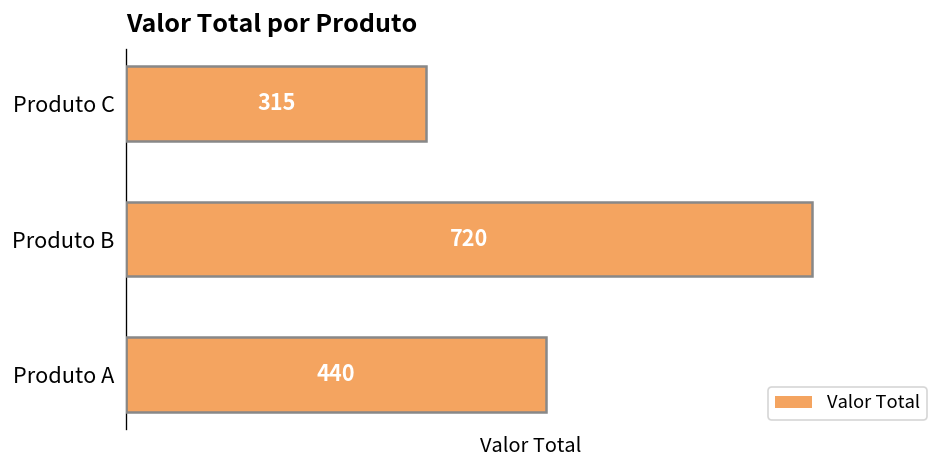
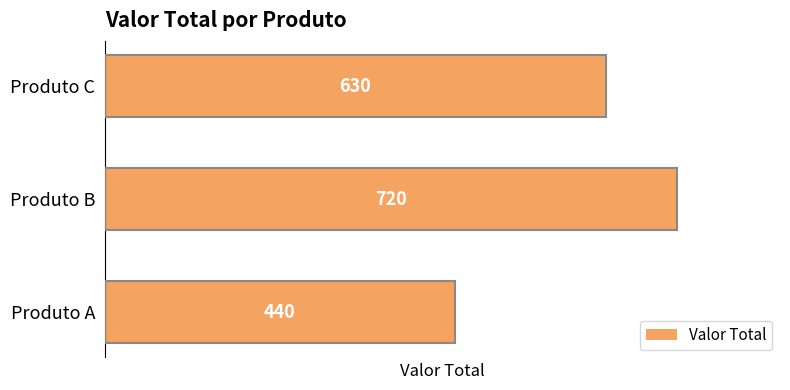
  {
-   "Produto C": 315,
+   "Produto C": 630,
    "Produto B": 720,
    "Produto A": 440
  }
